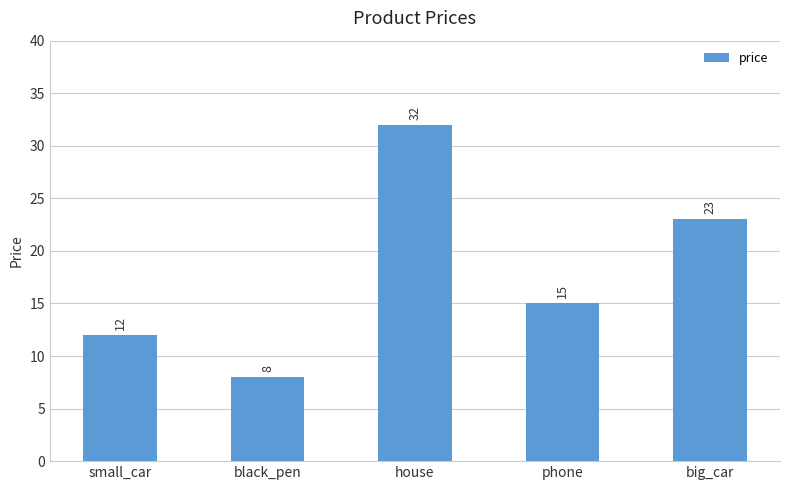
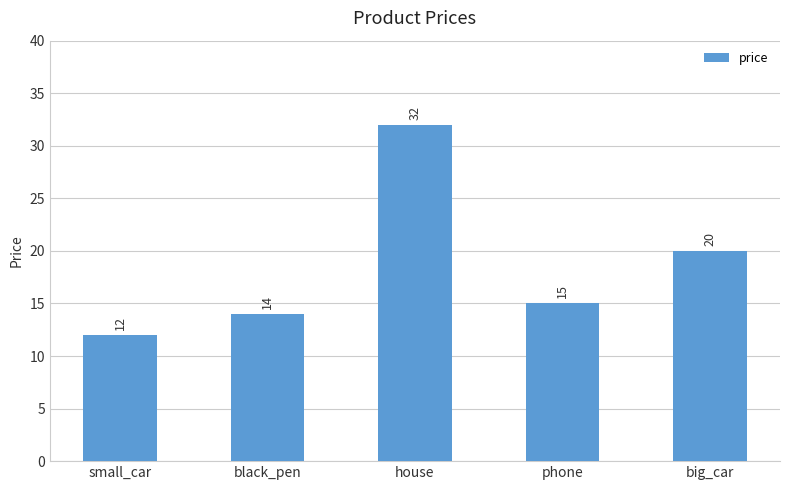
  {
    "small_car": 12,
-   "black_pen": 8,
+   "black_pen": 14,
    "house": 32,
    "phone": 15,
-   "big_car": 23
+   "big_car": 20
  }
